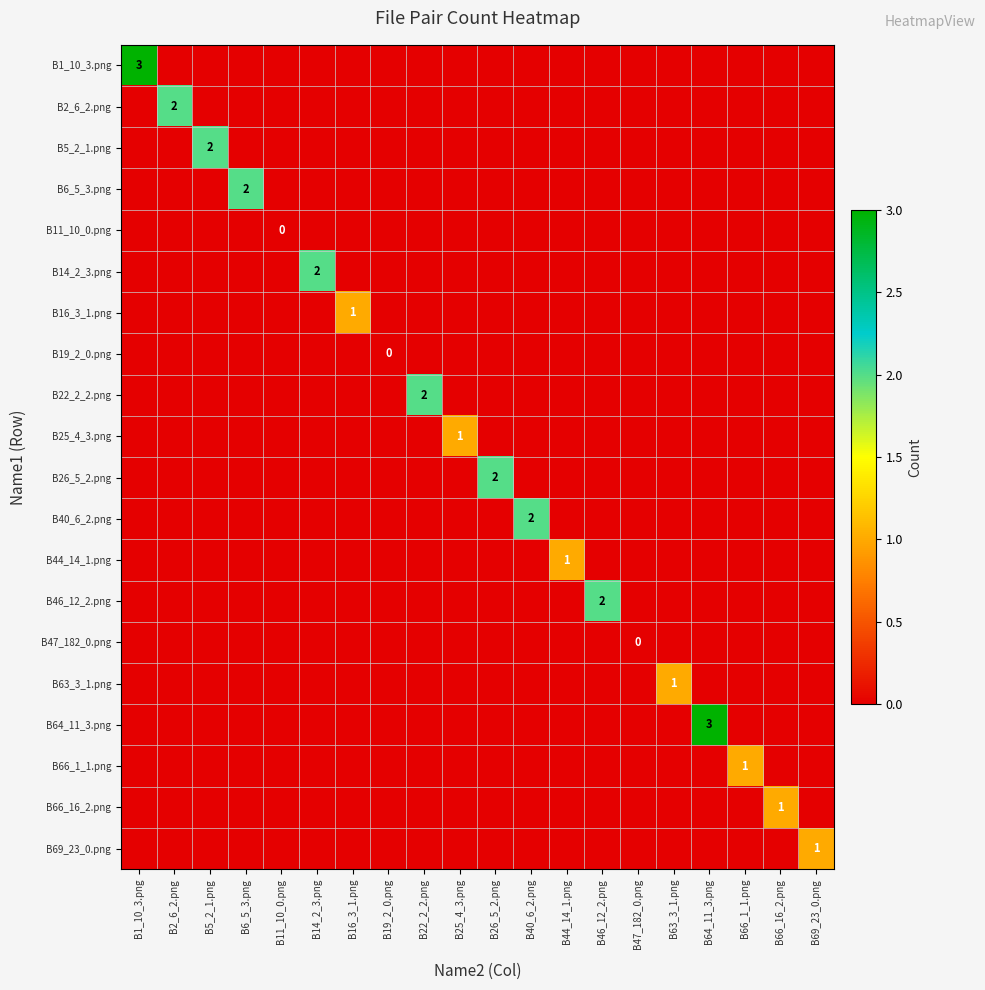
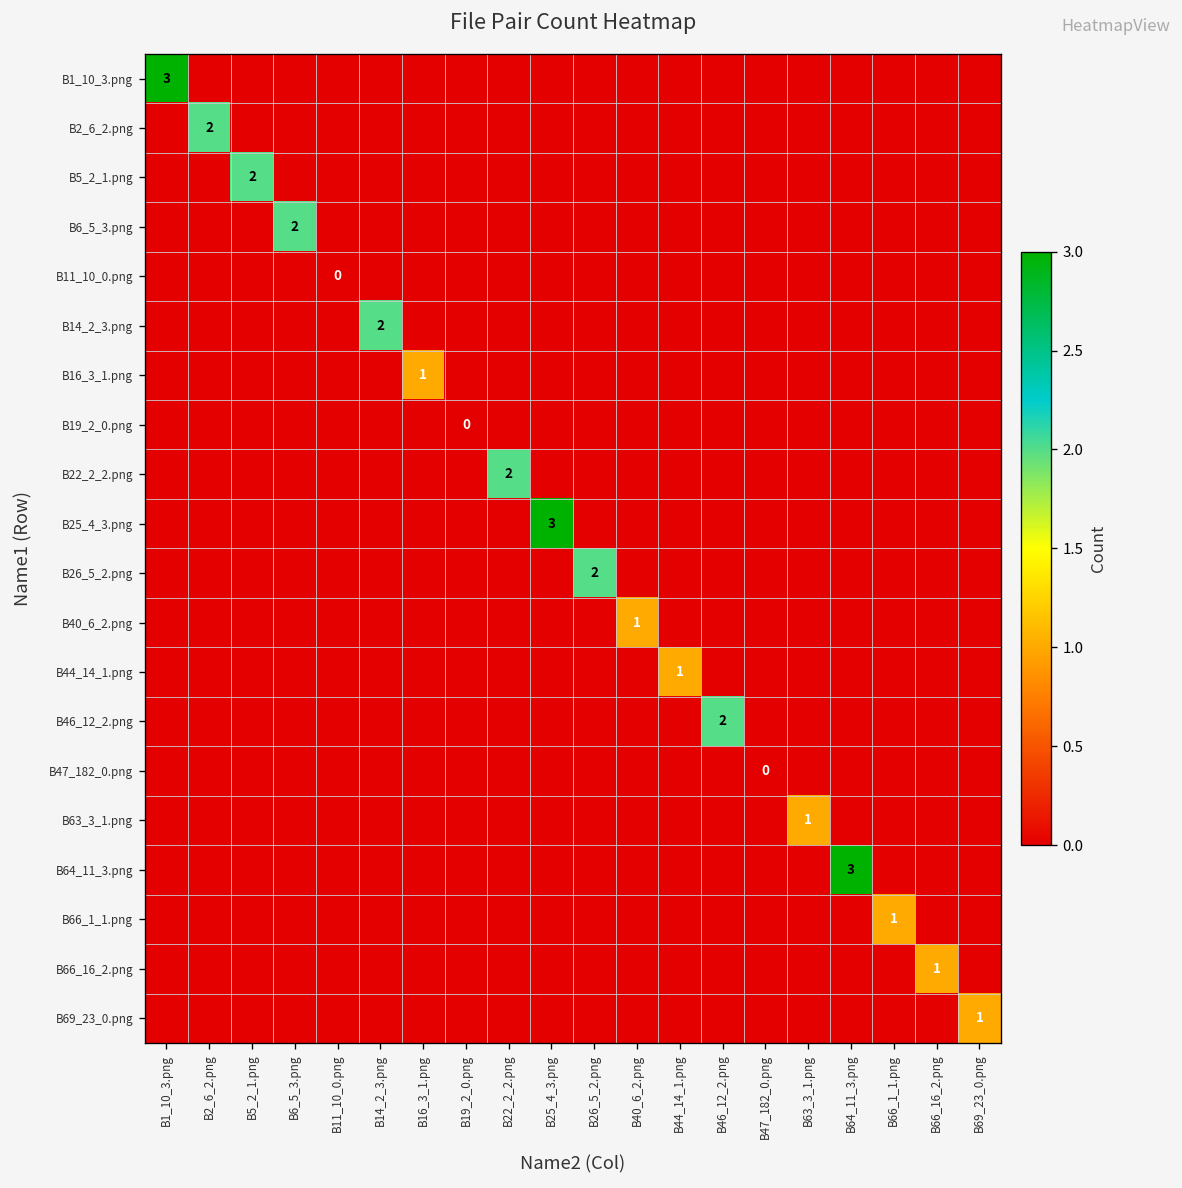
  {
    "B1_10_3.png": {
      "B1_10_3.png": 3
    },
    "B2_6_2.png": {
      "B2_6_2.png": 2
    },
    "B5_2_1.png": {
      "B5_2_1.png": 2
    },
    "B6_5_3.png": {
      "B6_5_3.png": 2
    },
    "B11_10_0.png": {
      "B11_10_0.png": 0
    },
    "B14_2_3.png": {
      "B14_2_3.png": 2
    },
    "B16_3_1.png": {
      "B16_3_1.png": 1
    },
    "B19_2_0.png": {
      "B19_2_0.png": 0
    },
    "B22_2_2.png": {
      "B22_2_2.png": 2
    },
    "B25_4_3.png": {
-     "B25_4_3.png": 1
+     "B25_4_3.png": 3
    },
    "B26_5_2.png": {
      "B26_5_2.png": 2
    },
    "B40_6_2.png": {
-     "B40_6_2.png": 2
+     "B40_6_2.png": 1
    },
    "B44_14_1.png": {
      "B44_14_1.png": 1
    },
    "B46_12_2.png": {
      "B46_12_2.png": 2
    },
    "B47_182_0.png": {
      "B47_182_0.png": 0
    },
    "B63_3_1.png": {
      "B63_3_1.png": 1
    },
    "B64_11_3.png": {
      "B64_11_3.png": 3
    },
    "B66_1_1.png": {
      "B66_1_1.png": 1
    },
    "B66_16_2.png": {
      "B66_16_2.png": 1
    },
    "B69_23_0.png": {
      "B69_23_0.png": 1
    }
  }
